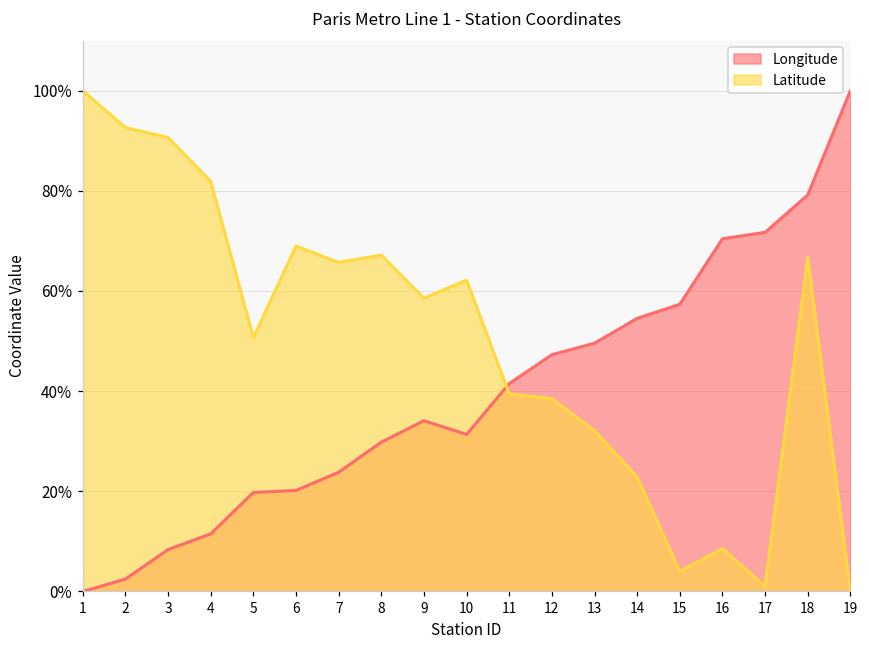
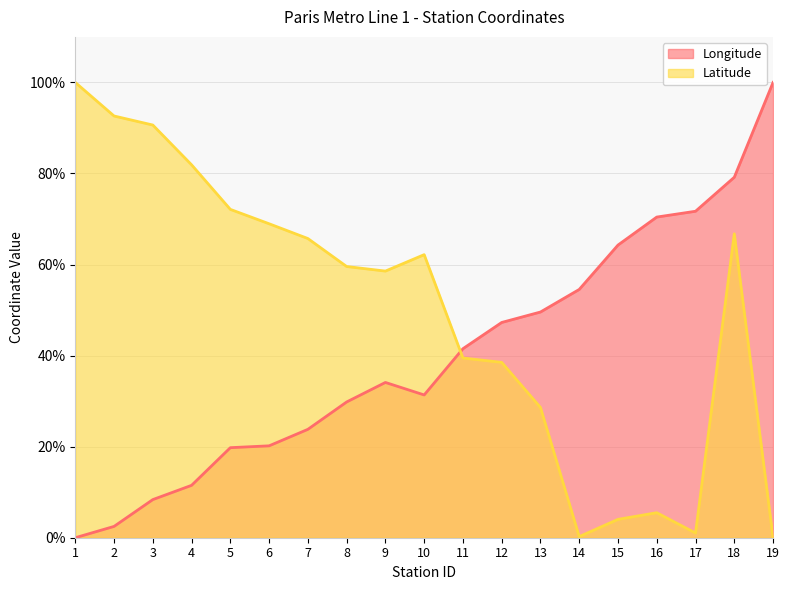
  {
    "Longitude": {
      "1": "0%",
      "2": "2%",
      "3": "8%",
      "4": "12%",
      "5": "20%",
      "6": "20%",
      "7": "24%",
      "8": "30%",
      "9": "34%",
      "10": "31%",
      "11": "42%",
      "12": "47%",
      "13": "50%",
      "14": "55%",
-     "15": "57%",
+     "15": "64%",
      "16": "70%",
      "17": "72%",
      "18": "79%",
      "19": "100%"
    },
    "Latitude": {
      "1": "100%",
      "2": "93%",
      "3": "91%",
      "4": "82%",
-     "5": "51%",
+     "5": "72%",
      "6": "69%",
      "7": "66%",
-     "8": "67%",
+     "8": "60%",
      "9": "59%",
      "10": "62%",
      "11": "39%",
      "12": "39%",
-     "13": "32%",
-     "14": "23%",
+     "13": "29%",
+     "14": "0%",
      "15": "4%",
-     "16": "9%",
+     "16": "5%",
      "17": "1%",
      "18": "67%",
      "19": "0%"
    }
  }
